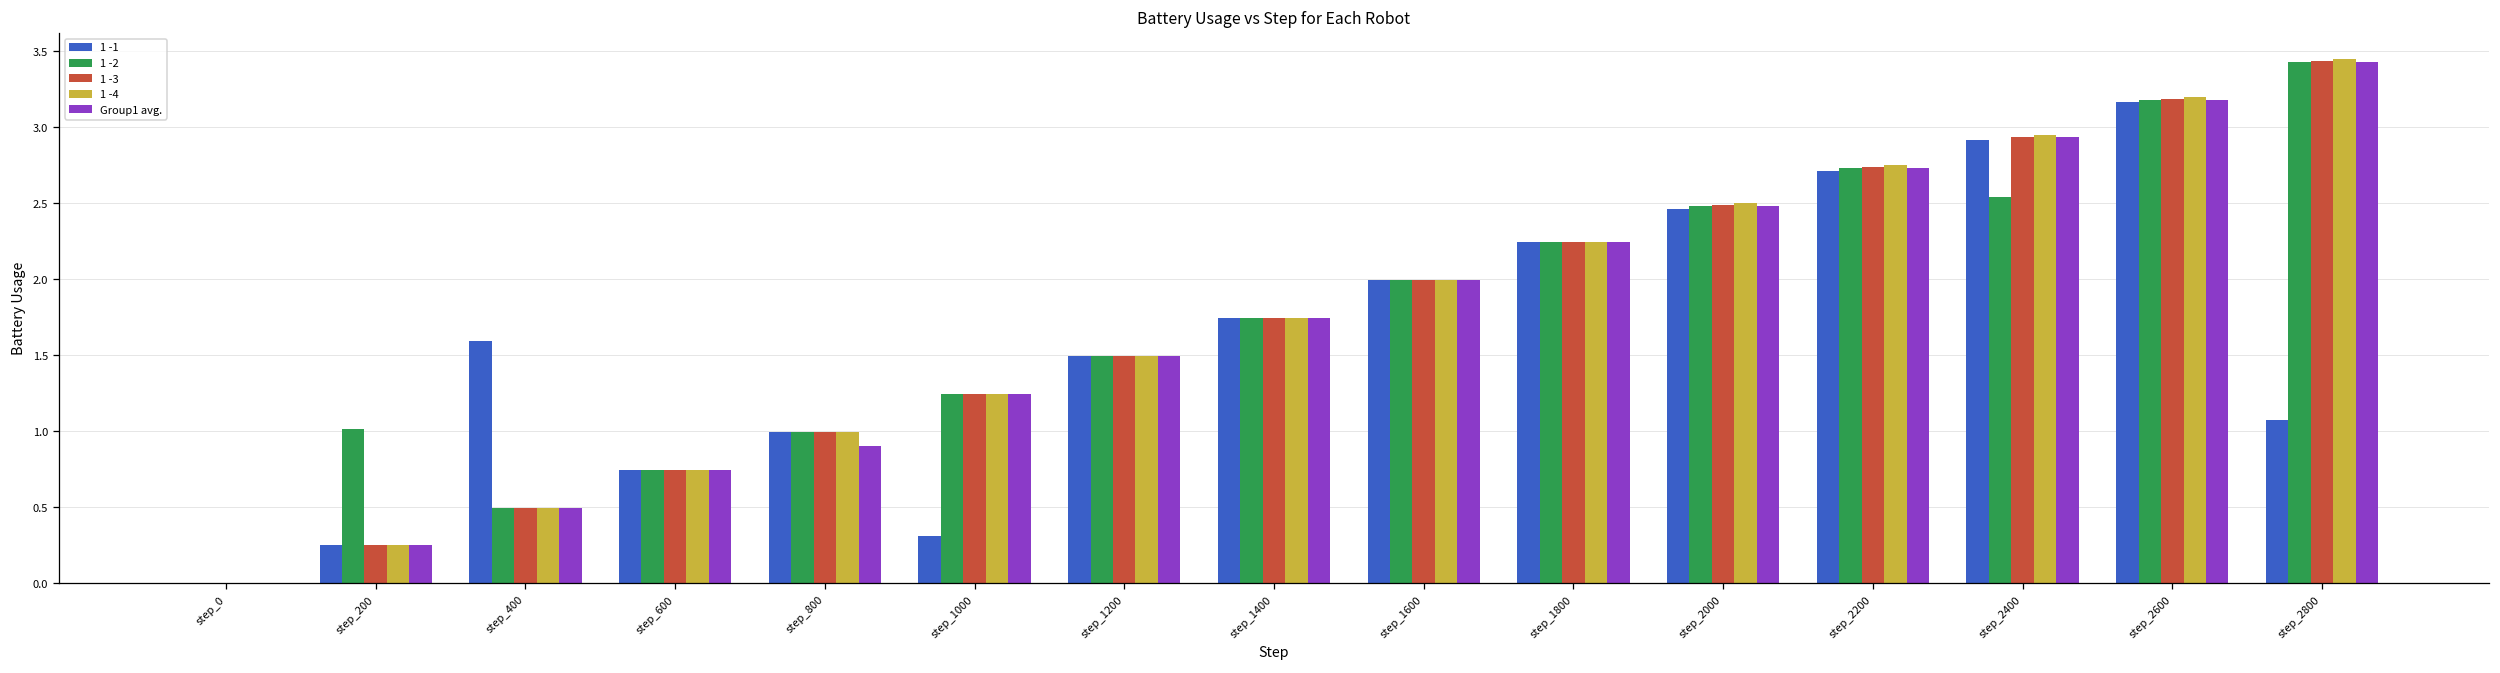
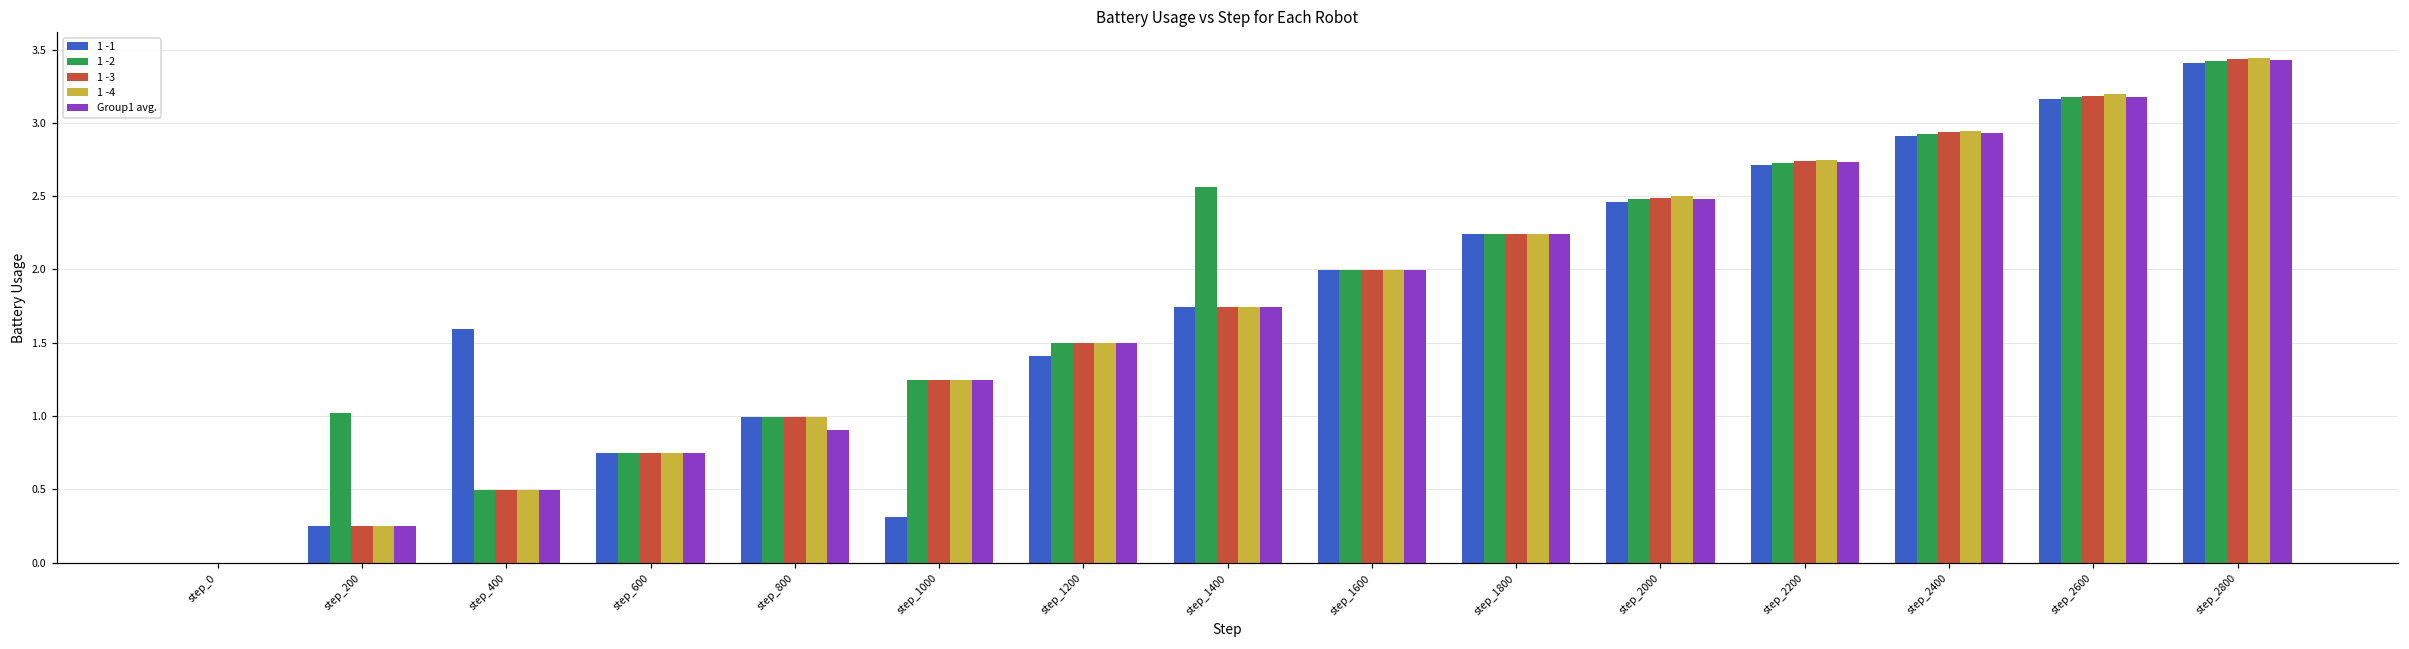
  {
    "1 -1": {
      "step_0": 0.00,
      "step_200": 0.25,
      "step_400": 1.59,
      "step_600": 0.75,
      "step_800": 1.00,
      "step_1000": 0.31,
-     "step_1200": 1.50,
+     "step_1200": 1.41,
      "step_1400": 1.74,
      "step_1600": 1.99,
      "step_1800": 2.24,
      "step_2000": 2.46,
      "step_2200": 2.71,
      "step_2400": 2.91,
      "step_2600": 3.16,
-     "step_2800": 1.08
+     "step_2800": 3.41
    },
    "1 -2": {
      "step_0": 0.00,
      "step_200": 1.02,
      "step_400": 0.50,
      "step_600": 0.75,
      "step_800": 1.00,
      "step_1000": 1.25,
      "step_1200": 1.50,
-     "step_1400": 1.74,
+     "step_1400": 2.57,
      "step_1600": 1.99,
      "step_1800": 2.24,
      "step_2000": 2.48,
      "step_2200": 2.73,
-     "step_2400": 2.54,
+     "step_2400": 2.93,
      "step_2600": 3.18,
      "step_2800": 3.43
    },
    "1 -3": {
      "step_0": 0.00,
      "step_200": 0.25,
      "step_400": 0.50,
      "step_600": 0.75,
      "step_800": 1.00,
      "step_1000": 1.25,
      "step_1200": 1.50,
      "step_1400": 1.74,
      "step_1600": 1.99,
      "step_1800": 2.24,
      "step_2000": 2.49,
      "step_2200": 2.74,
      "step_2400": 2.94,
      "step_2600": 3.19,
      "step_2800": 3.44
    },
    "1 -4": {
      "step_0": 0.00,
      "step_200": 0.25,
      "step_400": 0.50,
      "step_600": 0.75,
      "step_800": 1.00,
      "step_1000": 1.25,
      "step_1200": 1.50,
      "step_1400": 1.74,
      "step_1600": 1.99,
      "step_1800": 2.24,
      "step_2000": 2.50,
      "step_2200": 2.75,
      "step_2400": 2.95,
      "step_2600": 3.20,
      "step_2800": 3.45
    },
    "Group1 avg.": {
      "step_0": 0.00,
      "step_200": 0.25,
      "step_400": 0.50,
      "step_600": 0.75,
      "step_800": 0.90,
      "step_1000": 1.25,
      "step_1200": 1.50,
      "step_1400": 1.74,
      "step_1600": 1.99,
      "step_1800": 2.24,
      "step_2000": 2.48,
      "step_2200": 2.73,
      "step_2400": 2.93,
      "step_2600": 3.18,
      "step_2800": 3.43
    }
  }
